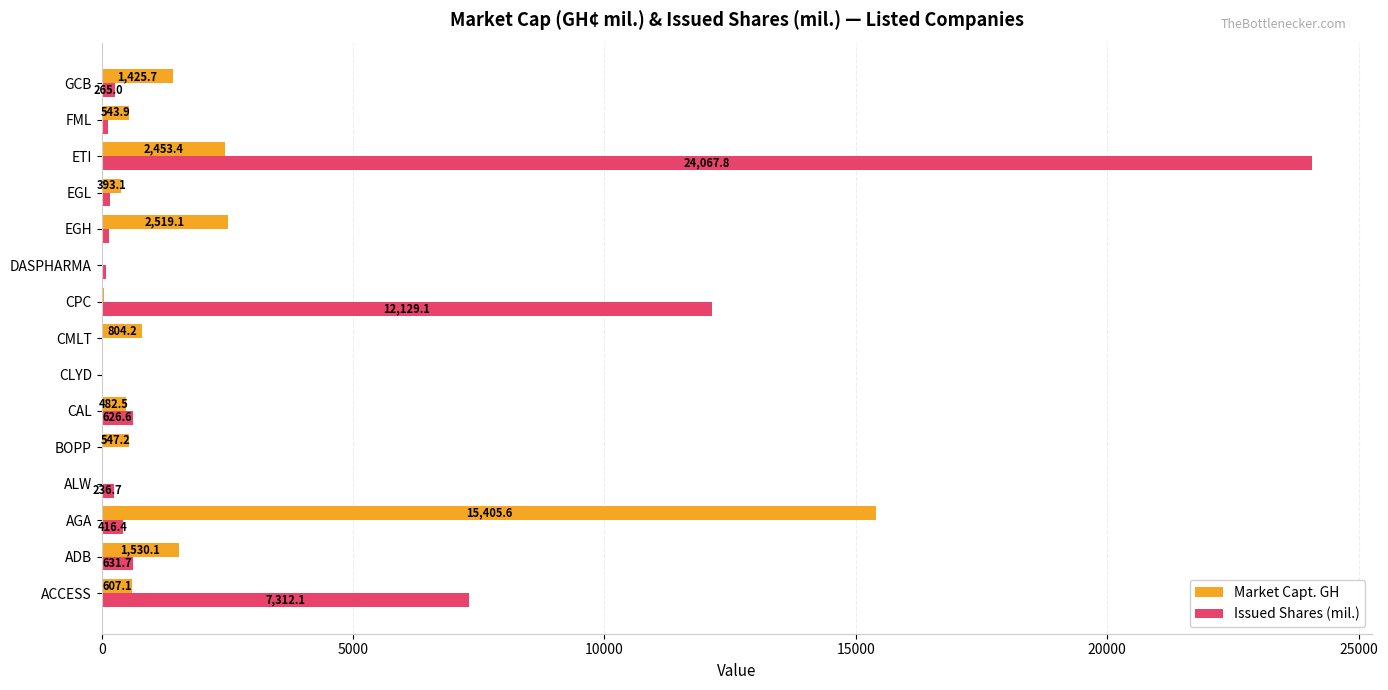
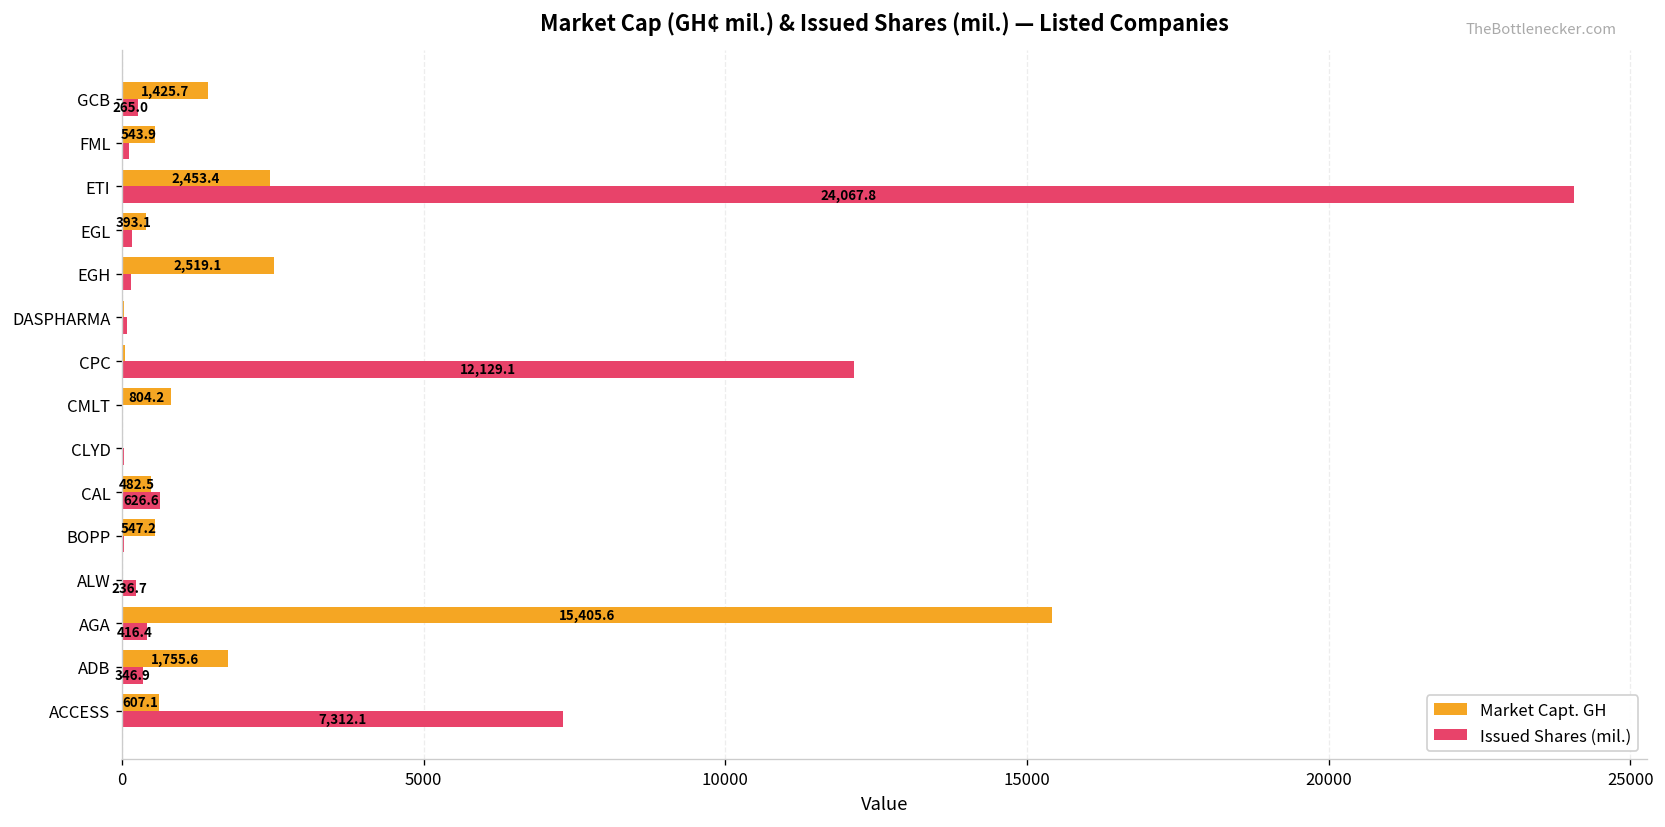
  {
    "Market Capt. GH": {
      "GCB": "1,425.7",
      "FML": "543.9",
      "ETI": "2,453.4",
      "EGL": "393.1",
      "EGH": "2,519.1",
      "CMLT": "804.2",
      "CAL": "482.5",
      "BOPP": "547.2",
      "AGA": "15,405.6",
-     "ADB": "1,530.1",
+     "ADB": "1,755.6",
      "ACCESS": "607.1"
    },
    "Issued Shares (mil.)": {
      "GCB": "265.0",
      "ETI": "24,067.8",
      "CPC": "12,129.1",
      "CAL": "626.6",
      "ALW": "236.7",
      "AGA": "416.4",
-     "ADB": "631.7",
+     "ADB": "346.9",
      "ACCESS": "7,312.1"
    }
  }
